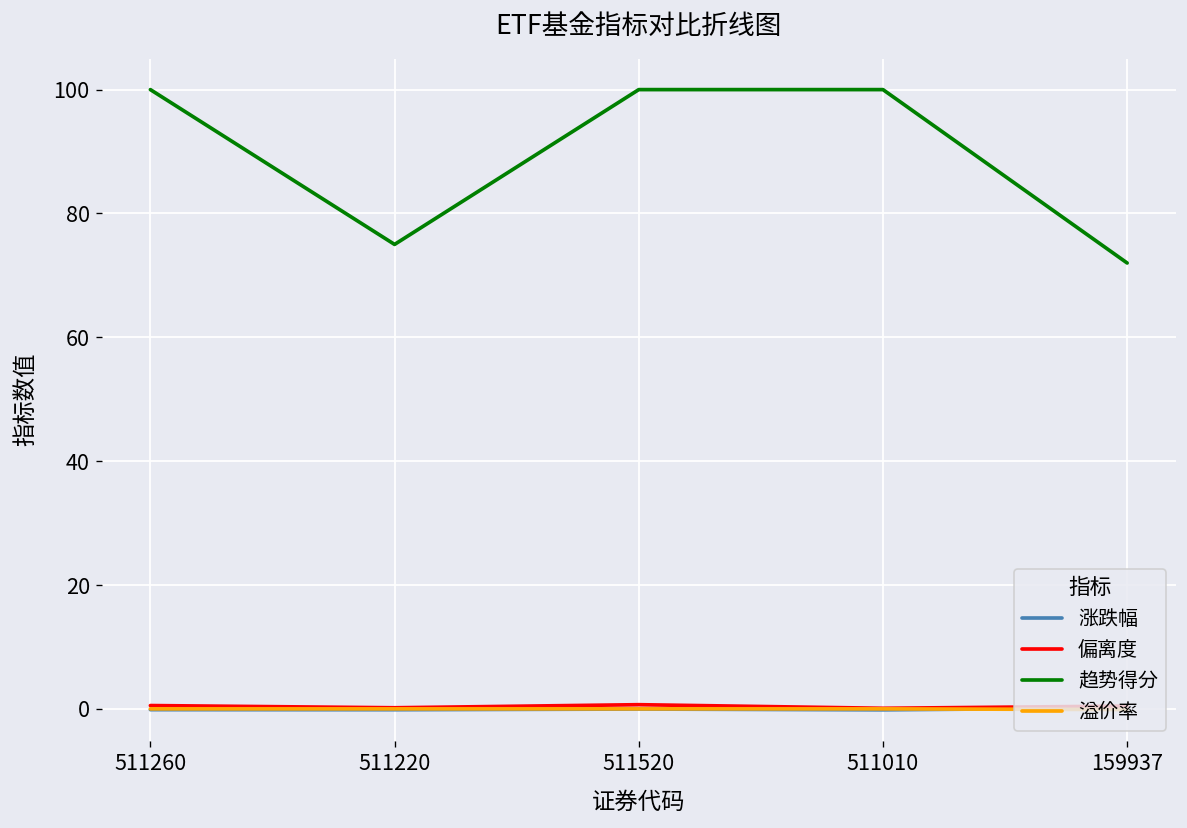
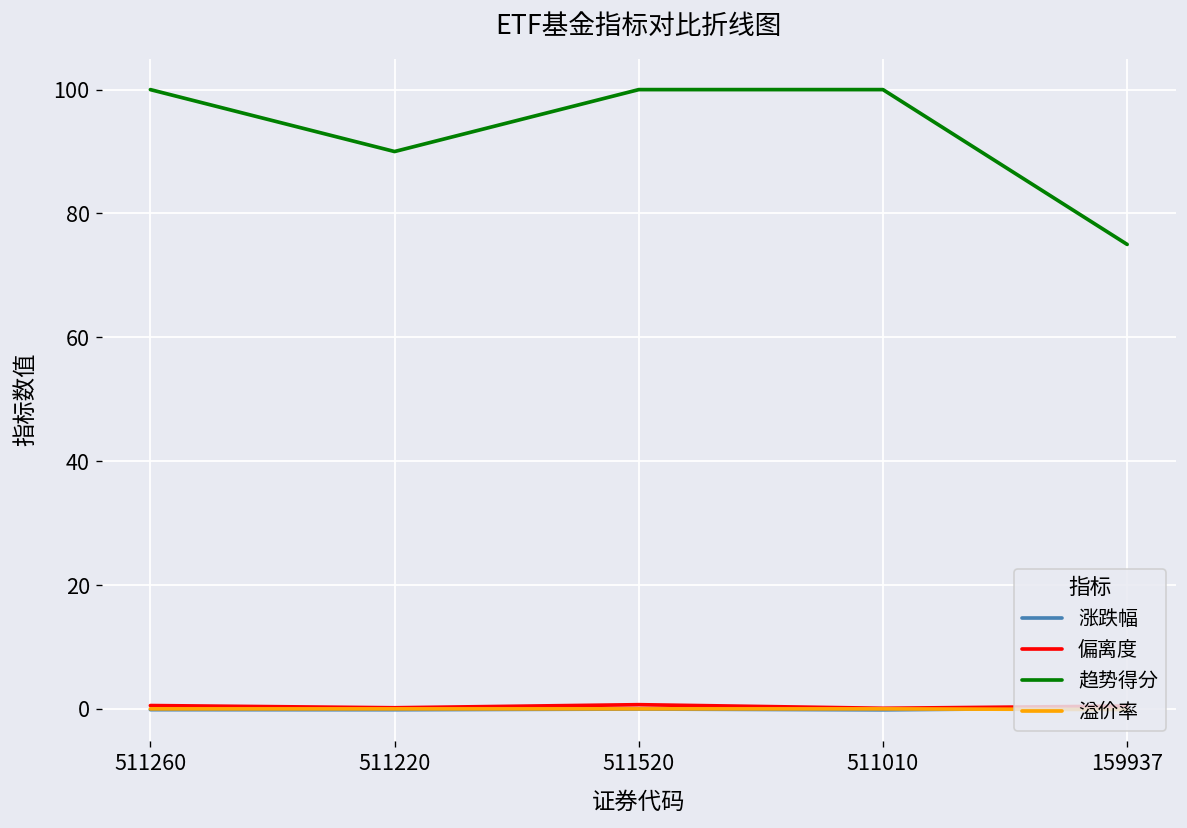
  {
    "偏离度": {
      "511260": 1,
      "511520": 1
    },
    "趋势得分": {
      "511260": 100,
-     "511220": 75,
+     "511220": 90,
      "511520": 100,
      "511010": 100,
-     "159937": 72
+     "159937": 75
    }
  }
